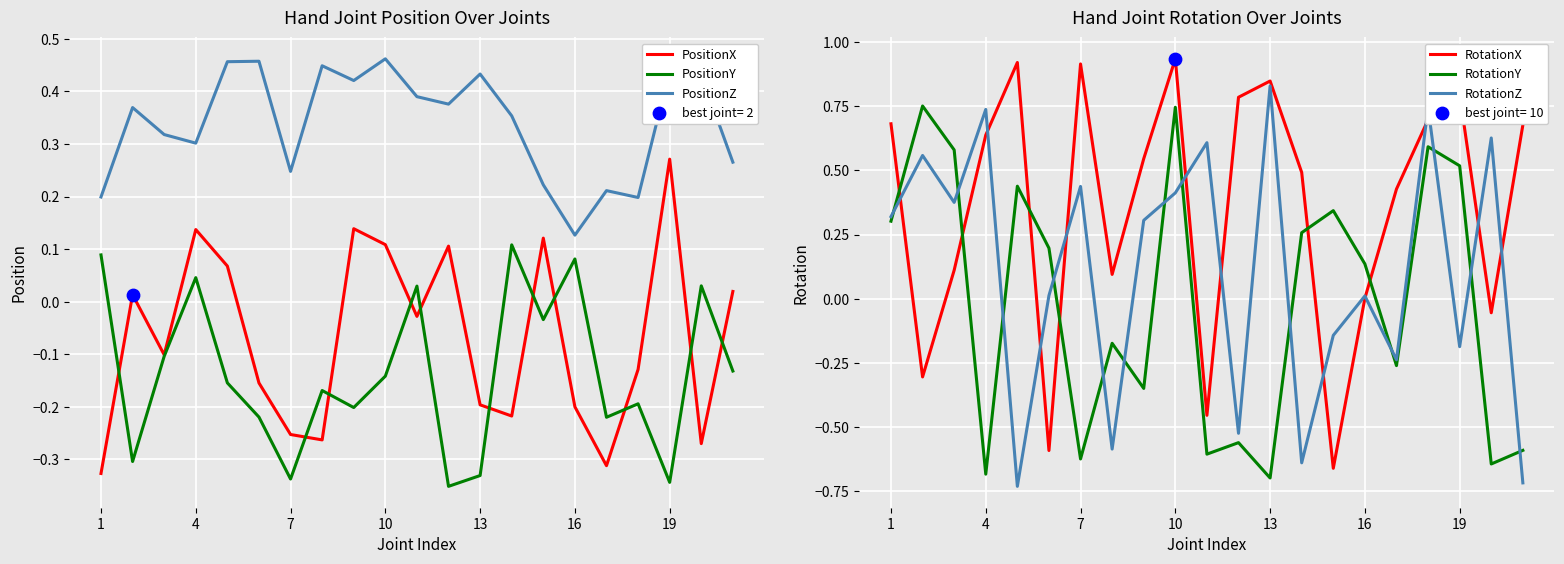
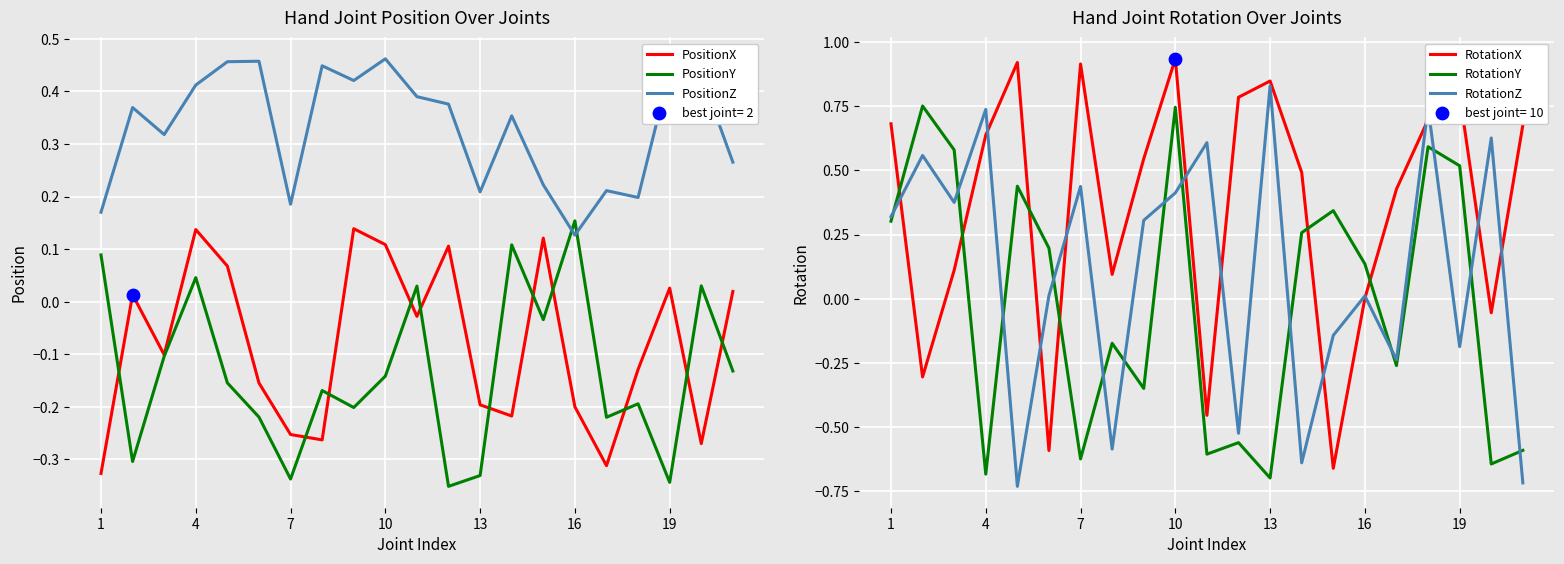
  {
    "Hand Joint Position Over Joints": {
      "PositionX": {
        "1": -0.33,
        "4": 0.14,
        "7": -0.25,
        "10": 0.11,
        "13": -0.20,
        "16": -0.20,
-       "19": 0.27
+       "19": 0.03
      },
      "PositionY": {
        "1": 0.09,
        "4": 0.05,
        "7": -0.34,
        "10": -0.14,
        "13": -0.33,
-       "16": 0.08,
+       "16": 0.15,
        "19": -0.34
      },
      "PositionZ": {
-       "1": 0.20,
-       "4": 0.30,
-       "7": 0.25,
+       "1": 0.17,
+       "4": 0.41,
+       "7": 0.19,
        "10": 0.46,
-       "13": 0.43,
+       "13": 0.21,
        "16": 0.13
      }
    },
    "Hand Joint Rotation Over Joints": {
      "RotationX": {
        "1": 0.68,
        "4": 0.64,
        "7": 0.91,
        "13": 0.85
      },
      "RotationY": {
        "1": 0.30,
        "4": -0.68,
        "7": -0.62,
        "10": 0.75,
        "13": -0.70,
        "16": 0.14,
        "19": 0.52
      },
      "RotationZ": {
        "1": 0.32,
        "4": 0.74,
        "7": 0.44,
        "10": 0.41,
        "13": 0.83,
        "19": -0.19
      }
    }
  }
